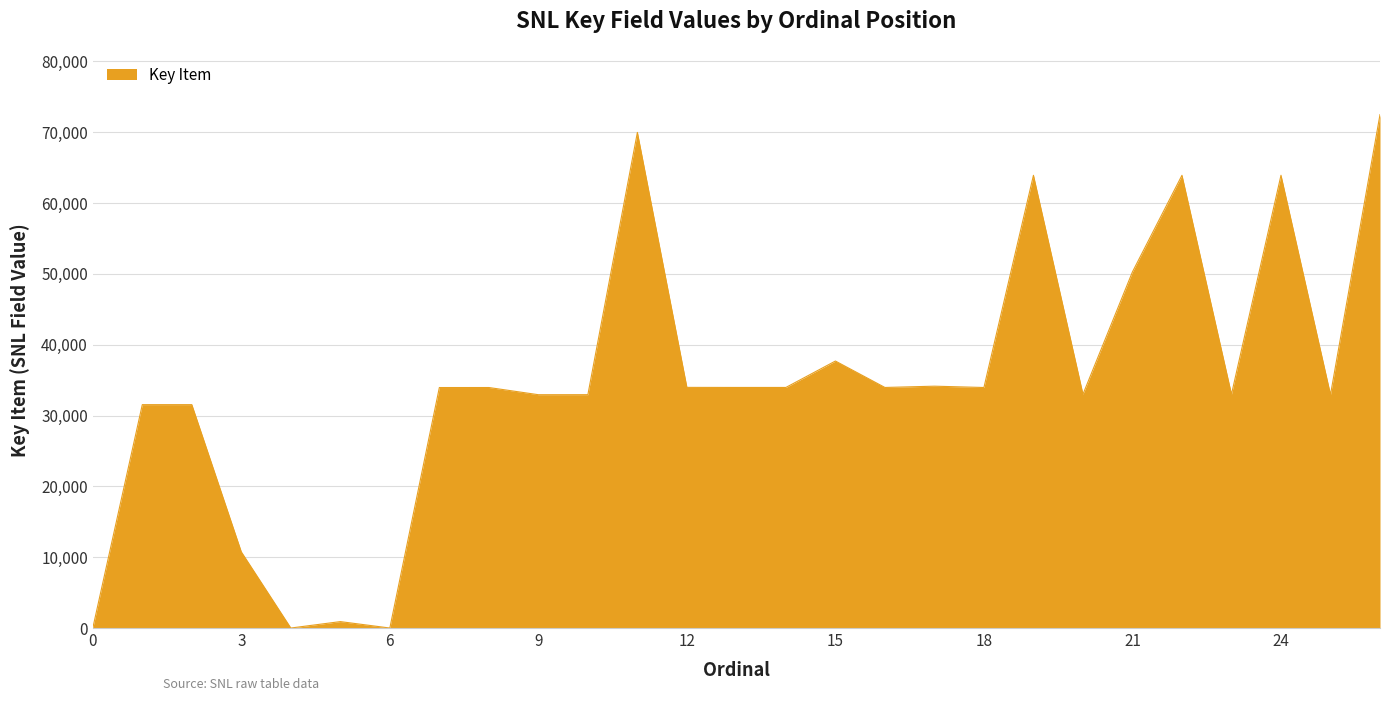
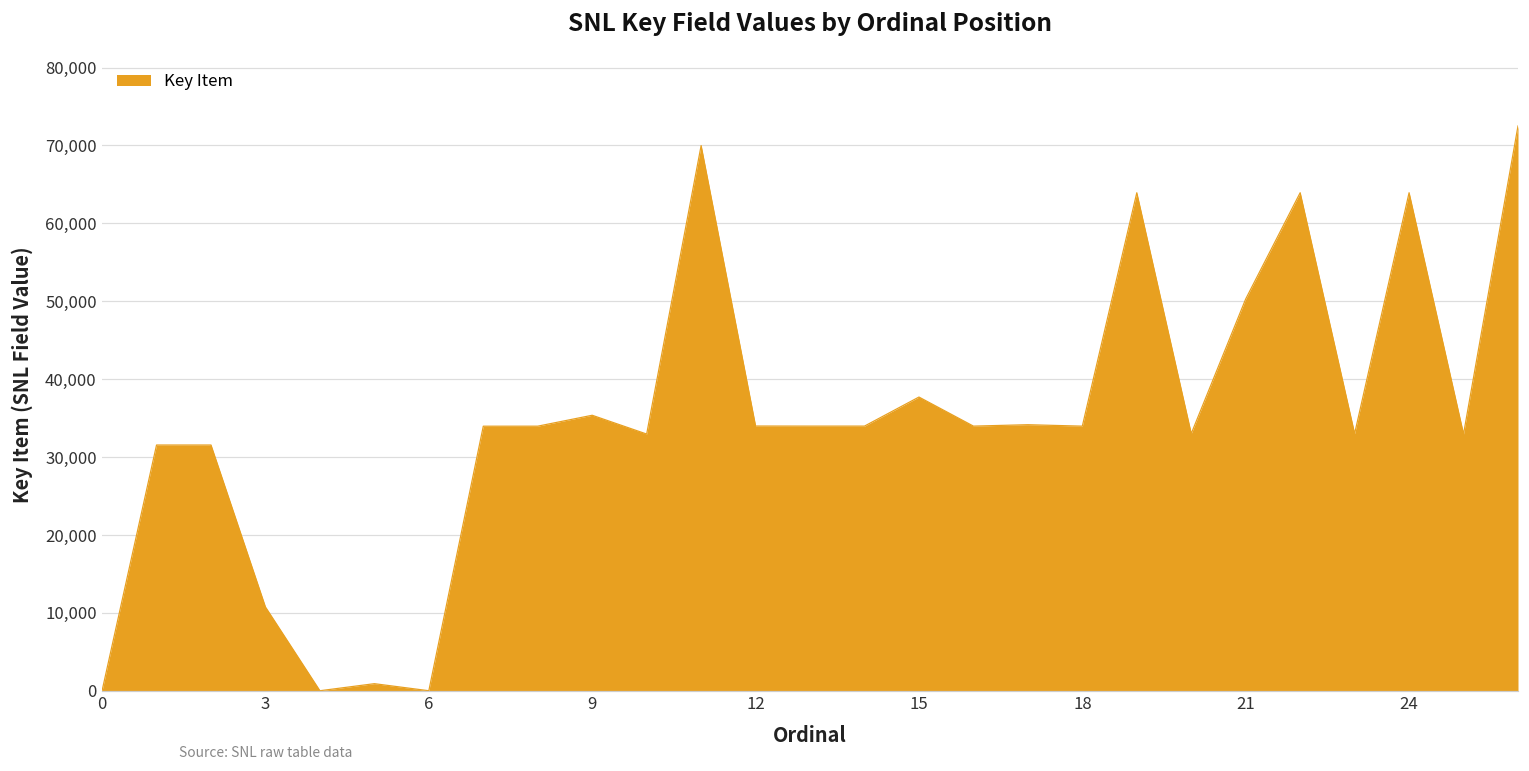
  {
    "0": "0",
    "3": "11,000",
    "6": "0",
-   "9": "33,000",
+   "9": "35,000",
    "12": "34,000",
    "15": "38,000",
    "18": "34,000",
    "21": "50,000",
    "24": "64,000"
  }
